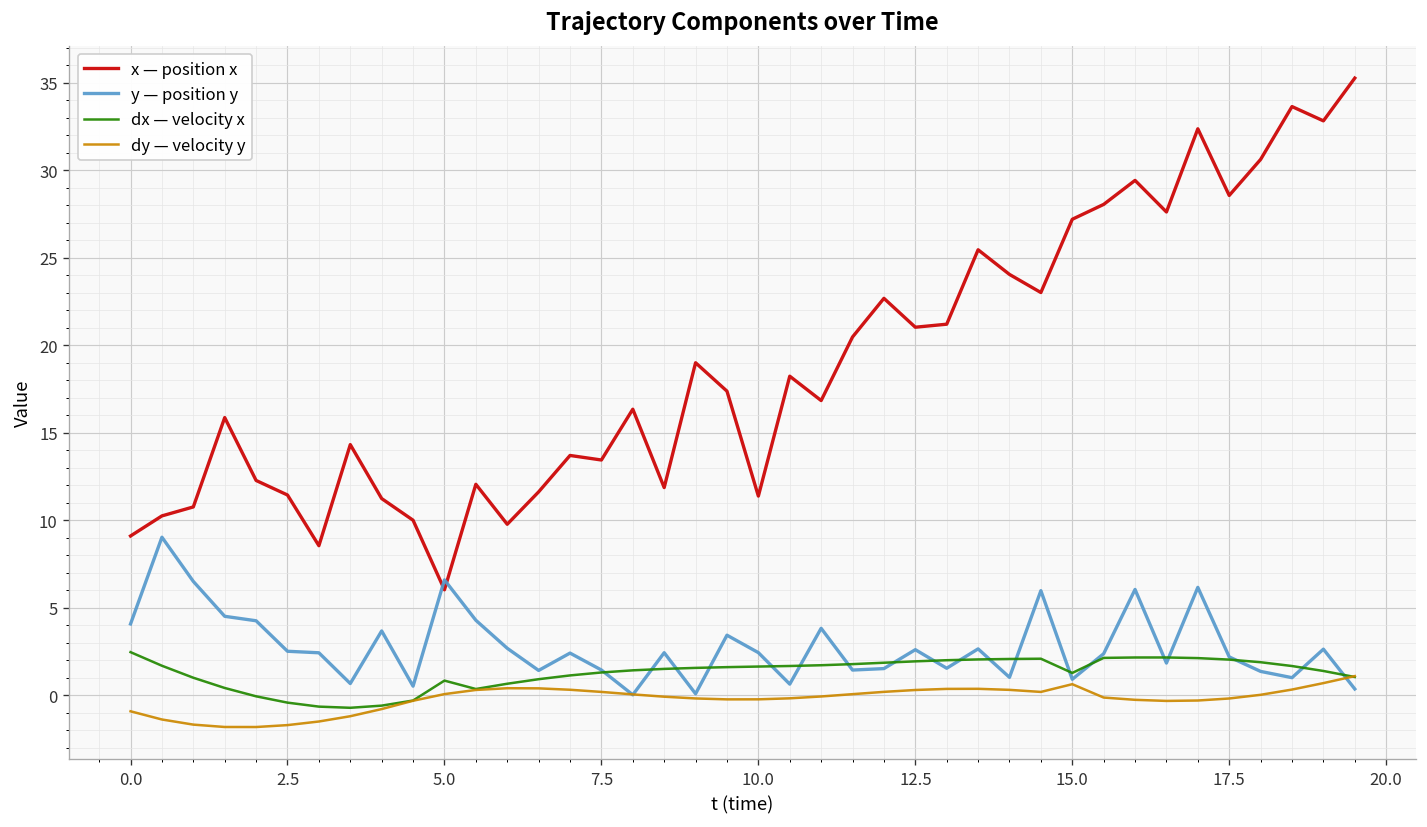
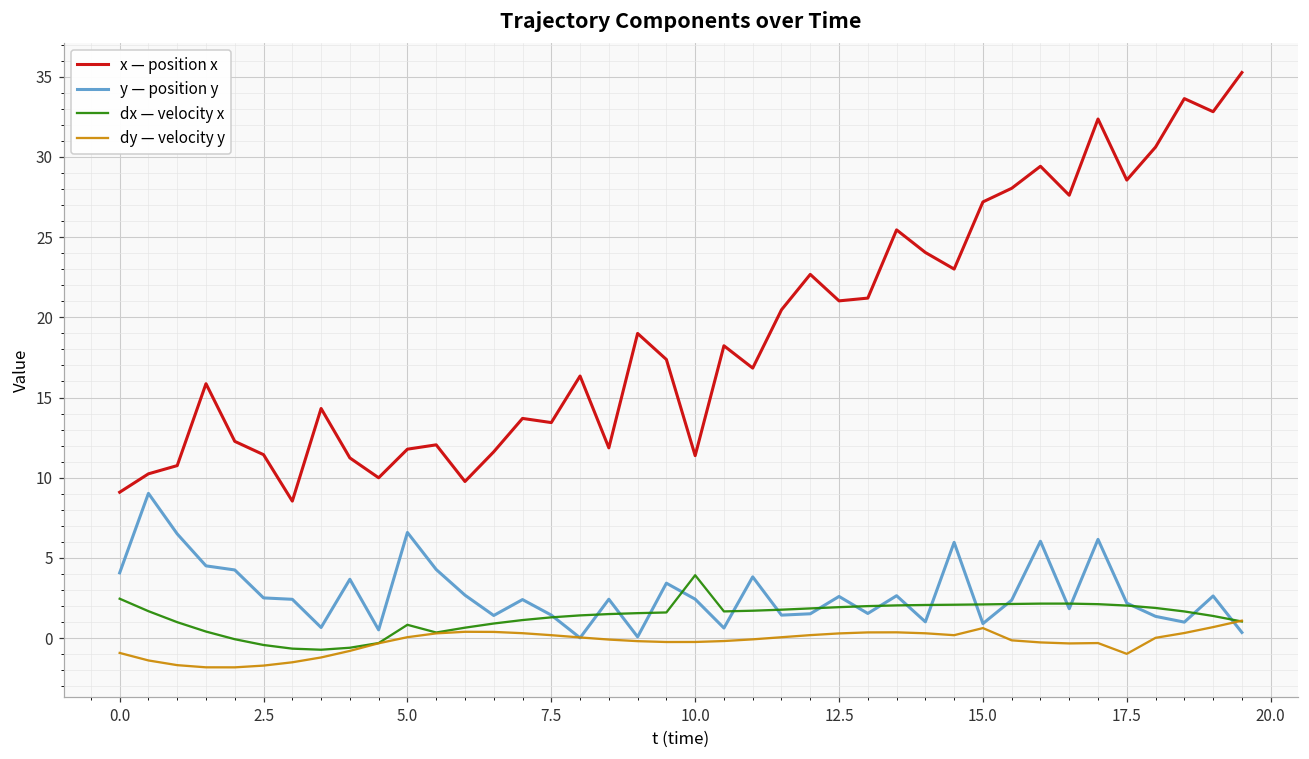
  {
    "x — position x": {
      "0.0": 9.1,
      "2.5": 11.4,
-     "5.0": 6.0,
+     "5.0": 11.8,
      "7.5": 13.4,
      "10.0": 11.4,
      "12.5": 21.0,
      "15.0": 27.2,
      "17.5": 28.6
    },
    "y — position y": {
      "0.0": 4.1,
      "2.5": 2.5,
      "5.0": 6.6,
      "10.0": 2.4,
      "12.5": 2.6,
      "15.0": 0.9
    },
    "dx — velocity x": {
      "0.0": 2.5,
      "2.5": -0.4,
      "5.0": 0.8,
-     "10.0": 1.6,
+     "10.0": 3.9,
      "12.5": 1.9,
-     "15.0": 1.3
+     "15.0": 2.1
    },
    "dy — velocity y": {
      "0.0": -0.9,
      "2.5": -1.7,
      "5.0": 0.1,
      "7.5": 0.2,
      "10.0": -0.2,
      "12.5": 0.3,
      "15.0": 0.6,
-     "17.5": -0.2
+     "17.5": -1.0
    }
  }
